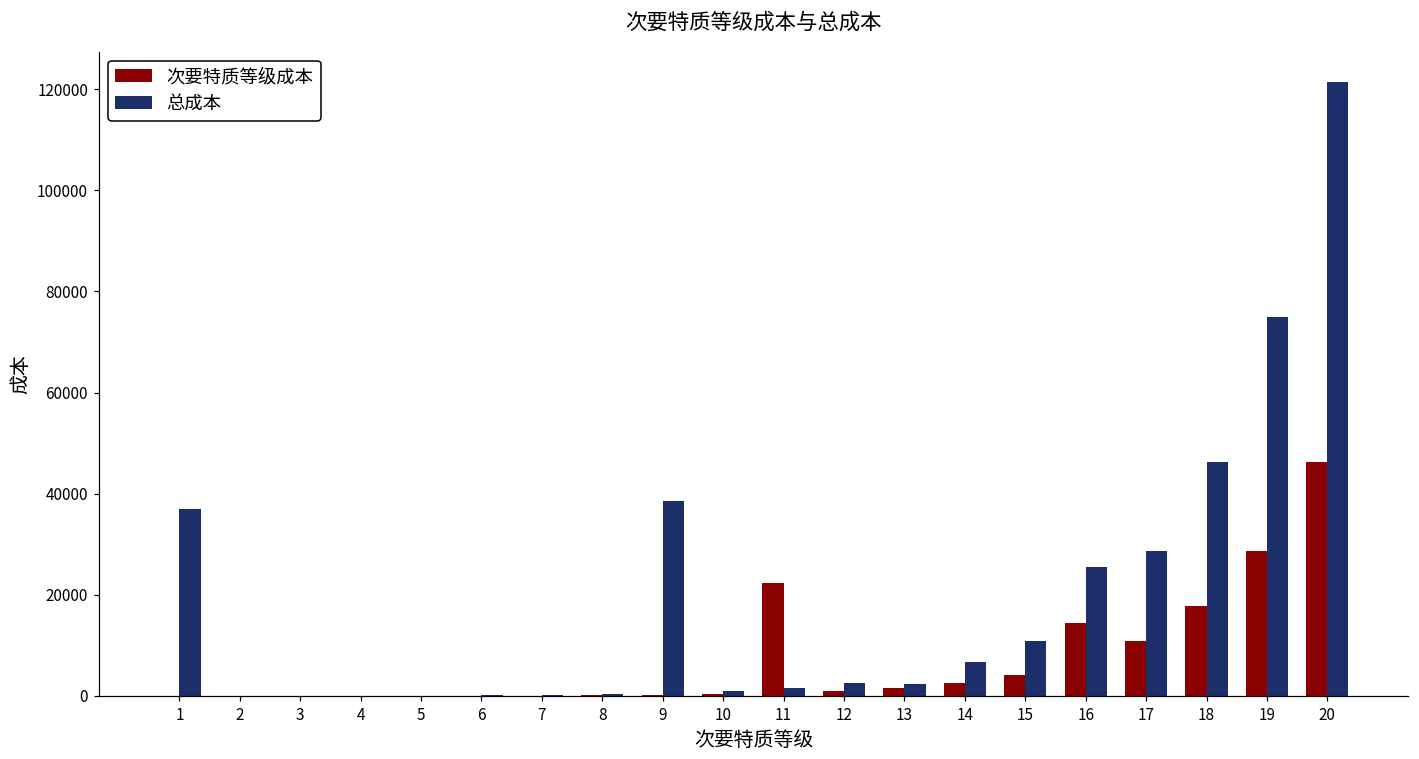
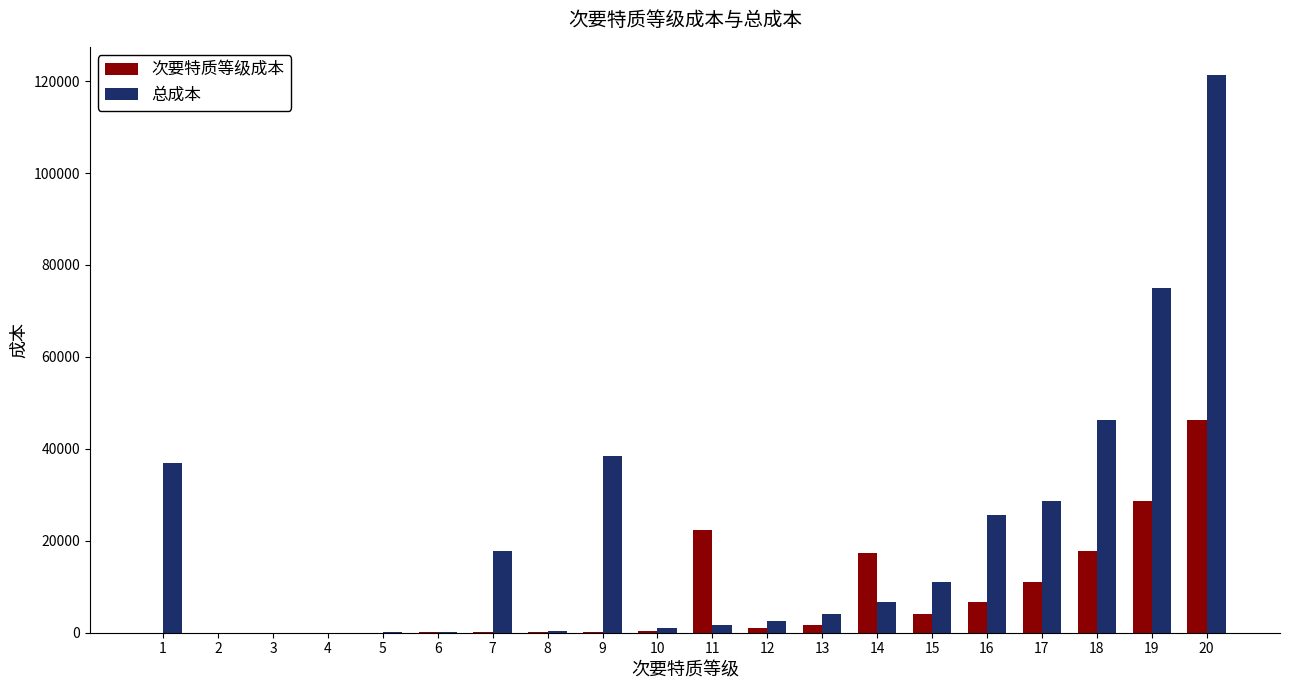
  {
    "次要特质等级成本": {
      "11": 22000,
      "12": 1000,
      "13": 2000,
-     "14": 3000,
+     "14": 17000,
      "15": 4000,
-     "16": 15000,
+     "16": 7000,
      "17": 11000,
      "18": 18000,
      "19": 29000,
      "20": 46000
    },
    "总成本": {
      "1": 37000,
-     "7": 0,
+     "7": 18000,
      "9": 39000,
      "10": 1000,
      "11": 2000,
      "12": 3000,
-     "13": 2000,
+     "13": 4000,
      "14": 7000,
      "15": 11000,
      "16": 26000,
      "17": 29000,
      "18": 46000,
      "19": 75000,
      "20": 121000
    }
  }
